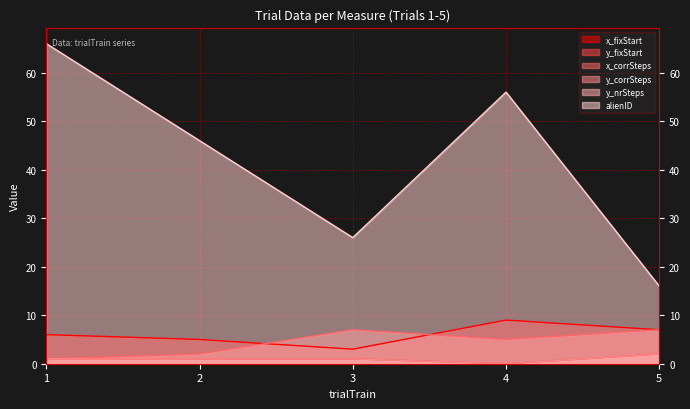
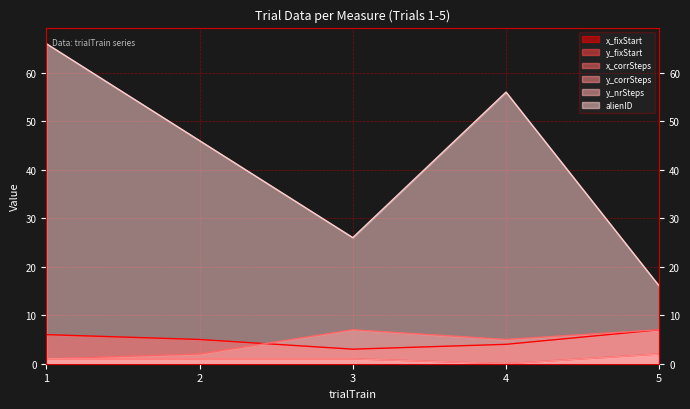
  {
    "x_fixStart": {
      "1": 6,
      "2": 5,
      "3": 3,
-     "4": 9
+     "4": 4
    }
  }
